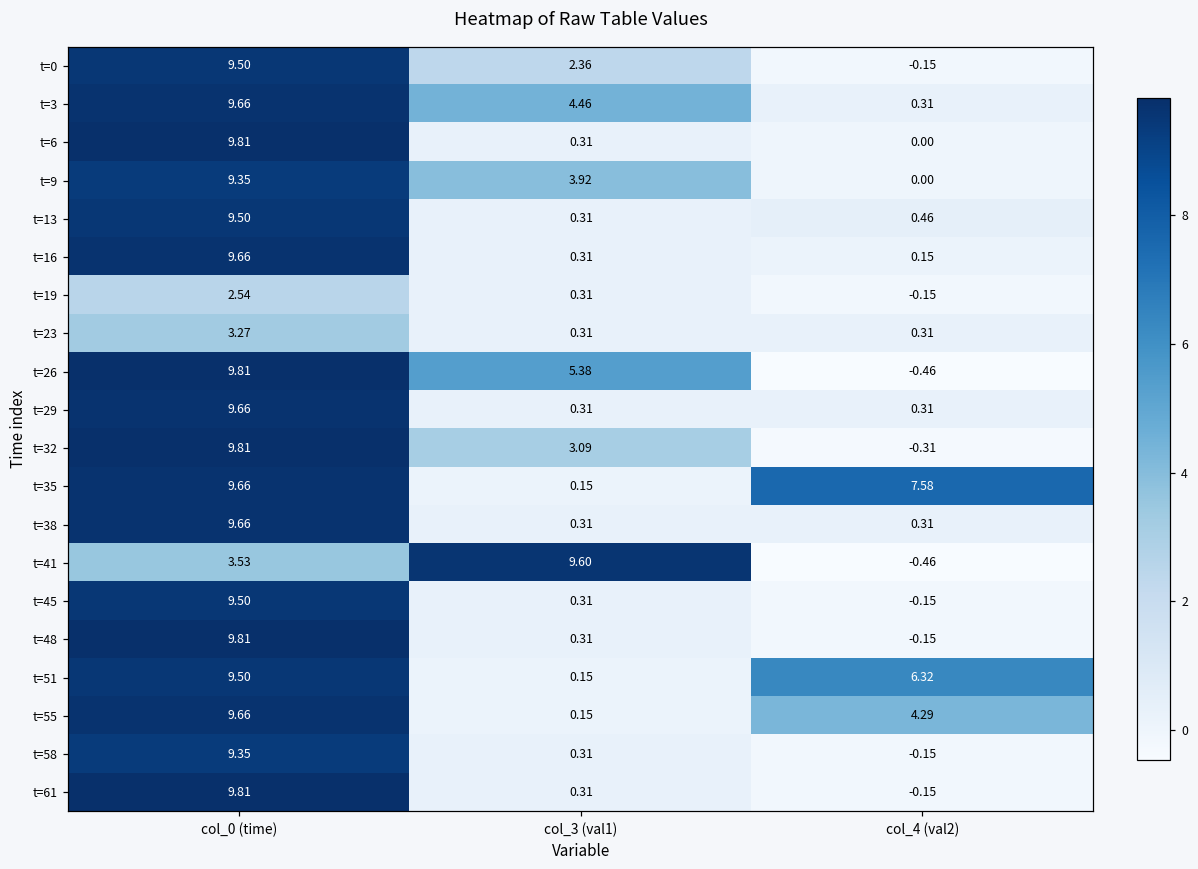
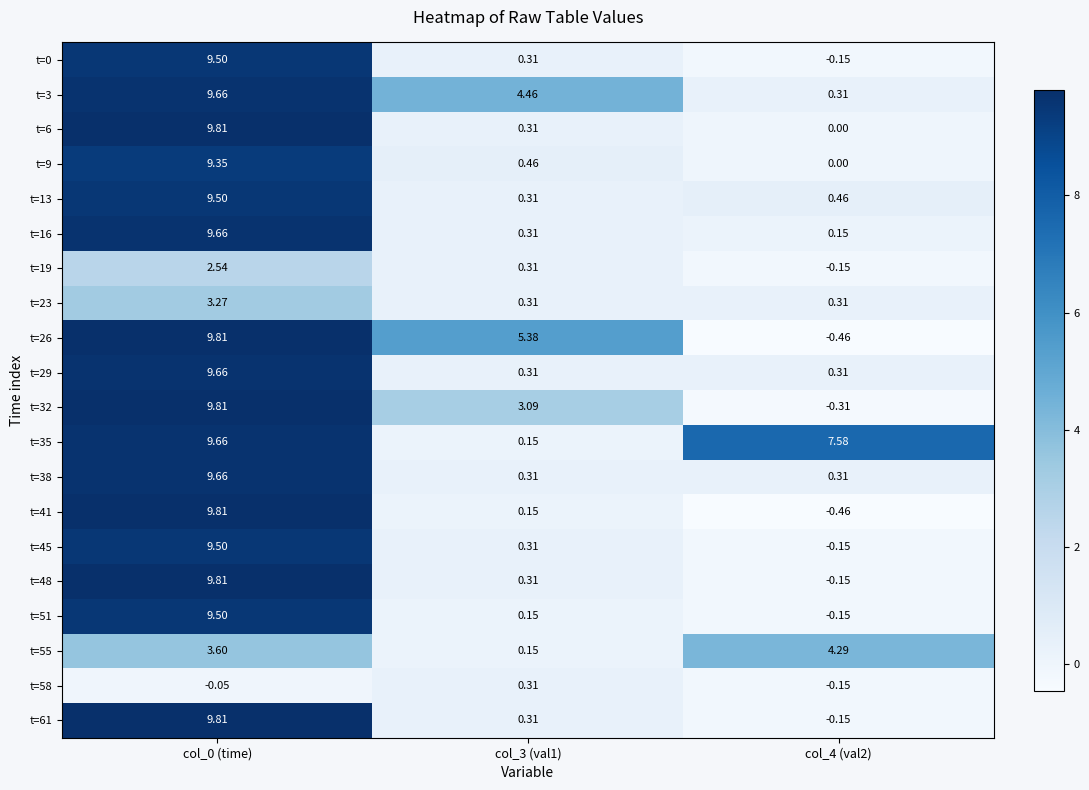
  {
    "t=0": {
      "col_0 (time)": 9.50,
-     "col_3 (val1)": 2.36,
+     "col_3 (val1)": 0.31,
      "col_4 (val2)": -0.15
    },
    "t=3": {
      "col_0 (time)": 9.66,
      "col_3 (val1)": 4.46,
      "col_4 (val2)": 0.31
    },
    "t=6": {
      "col_0 (time)": 9.81,
      "col_3 (val1)": 0.31,
      "col_4 (val2)": 0.00
    },
    "t=9": {
      "col_0 (time)": 9.35,
-     "col_3 (val1)": 3.92,
+     "col_3 (val1)": 0.46,
      "col_4 (val2)": 0.00
    },
    "t=13": {
      "col_0 (time)": 9.50,
      "col_3 (val1)": 0.31,
      "col_4 (val2)": 0.46
    },
    "t=16": {
      "col_0 (time)": 9.66,
      "col_3 (val1)": 0.31,
      "col_4 (val2)": 0.15
    },
    "t=19": {
      "col_0 (time)": 2.54,
      "col_3 (val1)": 0.31,
      "col_4 (val2)": -0.15
    },
    "t=23": {
      "col_0 (time)": 3.27,
      "col_3 (val1)": 0.31,
      "col_4 (val2)": 0.31
    },
    "t=26": {
      "col_0 (time)": 9.81,
      "col_3 (val1)": 5.38,
      "col_4 (val2)": -0.46
    },
    "t=29": {
      "col_0 (time)": 9.66,
      "col_3 (val1)": 0.31,
      "col_4 (val2)": 0.31
    },
    "t=32": {
      "col_0 (time)": 9.81,
      "col_3 (val1)": 3.09,
      "col_4 (val2)": -0.31
    },
    "t=35": {
      "col_0 (time)": 9.66,
      "col_3 (val1)": 0.15,
      "col_4 (val2)": 7.58
    },
    "t=38": {
      "col_0 (time)": 9.66,
      "col_3 (val1)": 0.31,
      "col_4 (val2)": 0.31
    },
    "t=41": {
-     "col_0 (time)": 3.53,
-     "col_3 (val1)": 9.60,
+     "col_0 (time)": 9.81,
+     "col_3 (val1)": 0.15,
      "col_4 (val2)": -0.46
    },
    "t=45": {
      "col_0 (time)": 9.50,
      "col_3 (val1)": 0.31,
      "col_4 (val2)": -0.15
    },
    "t=48": {
      "col_0 (time)": 9.81,
      "col_3 (val1)": 0.31,
      "col_4 (val2)": -0.15
    },
    "t=51": {
      "col_0 (time)": 9.50,
      "col_3 (val1)": 0.15,
-     "col_4 (val2)": 6.32
+     "col_4 (val2)": -0.15
    },
    "t=55": {
-     "col_0 (time)": 9.66,
+     "col_0 (time)": 3.60,
      "col_3 (val1)": 0.15,
      "col_4 (val2)": 4.29
    },
    "t=58": {
-     "col_0 (time)": 9.35,
+     "col_0 (time)": -0.05,
      "col_3 (val1)": 0.31,
      "col_4 (val2)": -0.15
    },
    "t=61": {
      "col_0 (time)": 9.81,
      "col_3 (val1)": 0.31,
      "col_4 (val2)": -0.15
    }
  }
